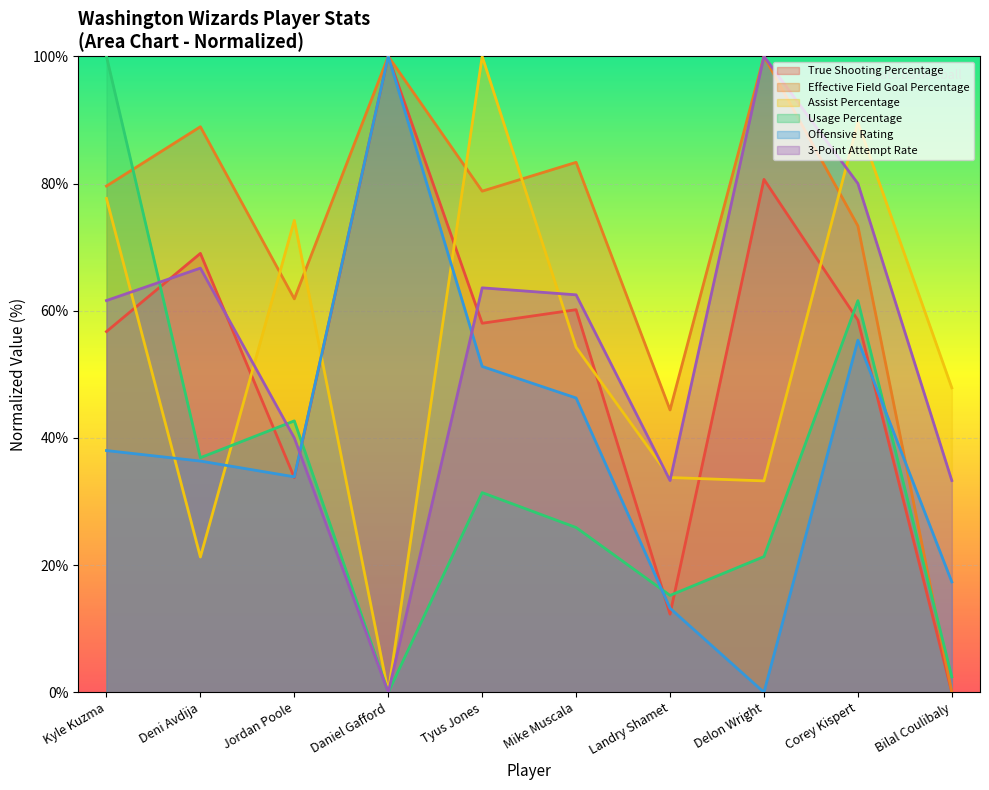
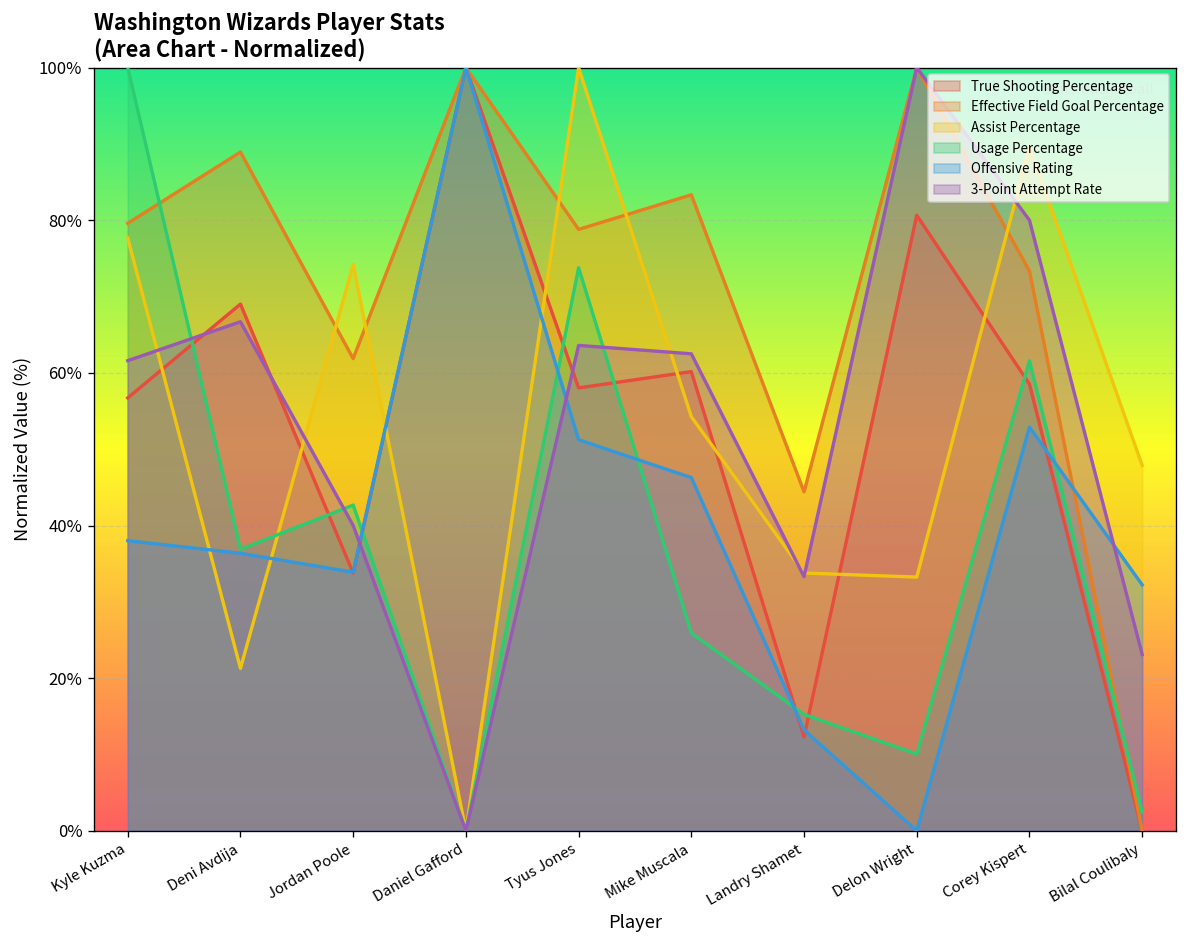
  {
    "Usage Percentage": {
      "Kyle Kuzma": "100%",
      "Deni Avdija": "37%",
      "Jordan Poole": "43%",
-     "Tyus Jones": "31%",
+     "Tyus Jones": "74%",
      "Mike Muscala": "26%",
      "Landry Shamet": "15%",
-     "Delon Wright": "21%",
+     "Delon Wright": "10%",
      "Corey Kispert": "62%",
      "Bilal Coulibaly": "2%"
    },
    "Offensive Rating": {
      "Kyle Kuzma": "38%",
      "Deni Avdija": "36%",
      "Tyus Jones": "51%",
      "Mike Muscala": "46%",
      "Landry Shamet": "13%",
      "Delon Wright": "0%",
-     "Corey Kispert": "55%",
-     "Bilal Coulibaly": "17%"
+     "Corey Kispert": "53%",
+     "Bilal Coulibaly": "32%"
    },
    "3-Point Attempt Rate": {
      "Kyle Kuzma": "62%",
      "Deni Avdija": "67%",
      "Jordan Poole": "40%",
      "Tyus Jones": "64%",
      "Mike Muscala": "63%",
      "Landry Shamet": "33%",
      "Corey Kispert": "80%",
-     "Bilal Coulibaly": "33%"
+     "Bilal Coulibaly": "23%"
    }
  }
